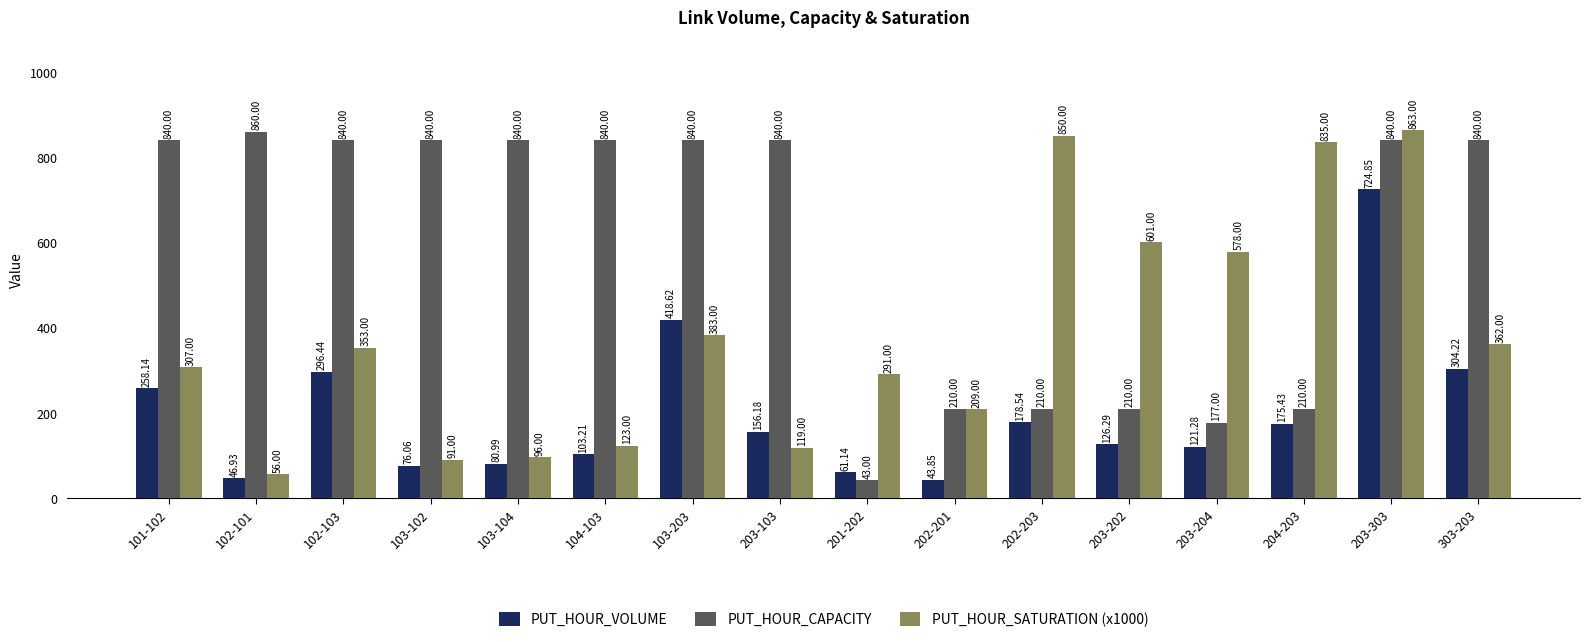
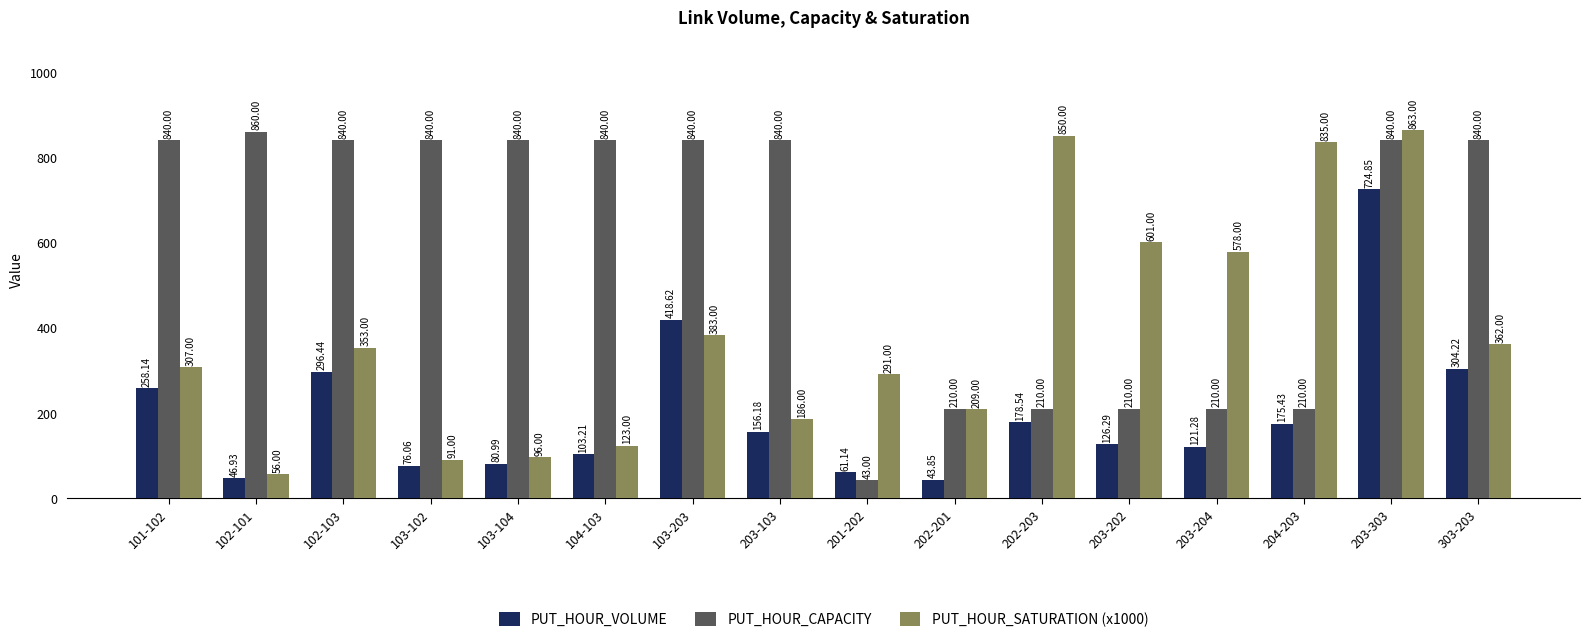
  {
    "PUT_HOUR_VOLUME": {
      "101-102": 258.14,
      "102-101": 46.93,
      "102-103": 296.44,
      "103-102": 76.06,
      "103-104": 80.99,
      "104-103": 103.21,
      "103-203": 418.62,
      "203-103": 156.18,
      "201-202": 61.14,
      "202-201": 43.85,
      "202-203": 178.54,
      "203-202": 126.29,
      "203-204": 121.28,
      "204-203": 175.43,
      "203-303": 724.85,
      "303-203": 304.22
    },
    "PUT_HOUR_CAPACITY": {
      "101-102": 840.00,
      "102-101": 860.00,
      "102-103": 840.00,
      "103-102": 840.00,
      "103-104": 840.00,
      "104-103": 840.00,
      "103-203": 840.00,
      "203-103": 840.00,
      "201-202": 43.00,
      "202-201": 210.00,
      "202-203": 210.00,
      "203-202": 210.00,
-     "203-204": 177.00,
+     "203-204": 210.00,
      "204-203": 210.00,
      "203-303": 840.00,
      "303-203": 840.00
    },
    "PUT_HOUR_SATURATION (x1000)": {
      "101-102": 307.00,
      "102-101": 56.00,
      "102-103": 353.00,
      "103-102": 91.00,
      "103-104": 96.00,
      "104-103": 123.00,
      "103-203": 383.00,
-     "203-103": 119.00,
+     "203-103": 186.00,
      "201-202": 291.00,
      "202-201": 209.00,
      "202-203": 850.00,
      "203-202": 601.00,
      "203-204": 578.00,
      "204-203": 835.00,
      "203-303": 863.00,
      "303-203": 362.00
    }
  }
